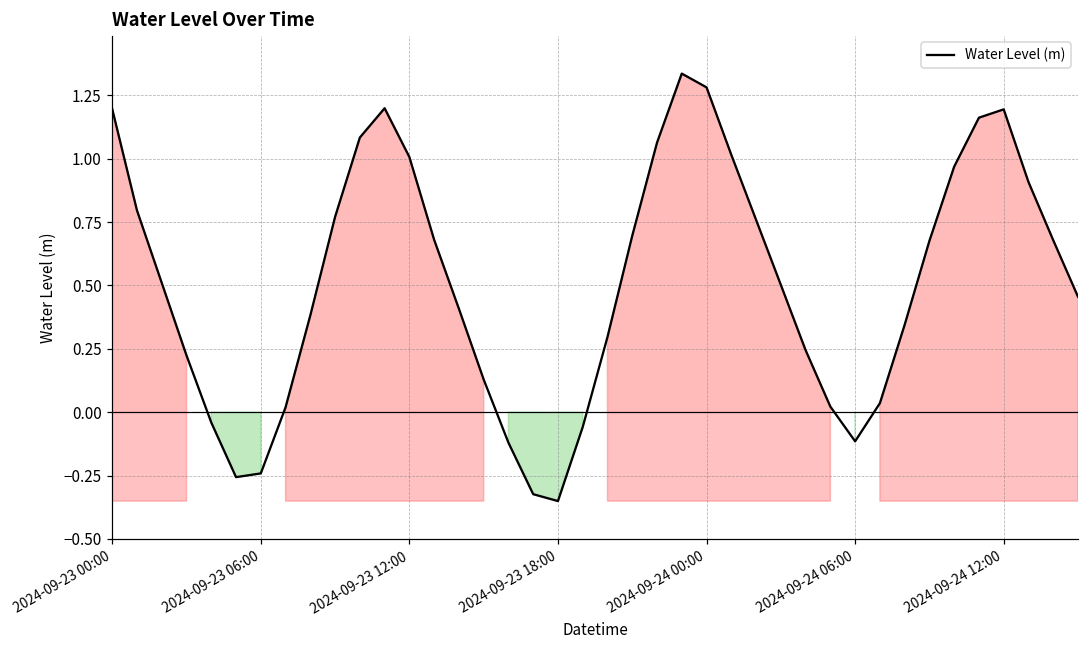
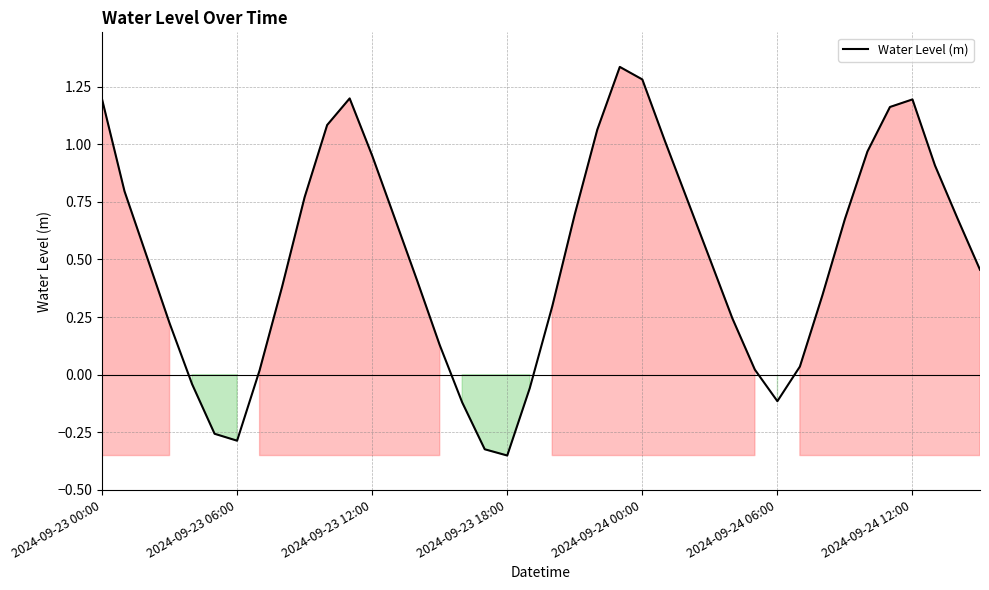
  {
    "2024-09-23 00:00": 1.20,
-   "2024-09-23 06:00": -0.24,
-   "2024-09-23 12:00": 1.01,
+   "2024-09-23 06:00": -0.29,
+   "2024-09-23 12:00": 0.95,
    "2024-09-23 18:00": -0.35,
    "2024-09-24 00:00": 1.28,
    "2024-09-24 06:00": -0.12,
    "2024-09-24 12:00": 1.19
  }
